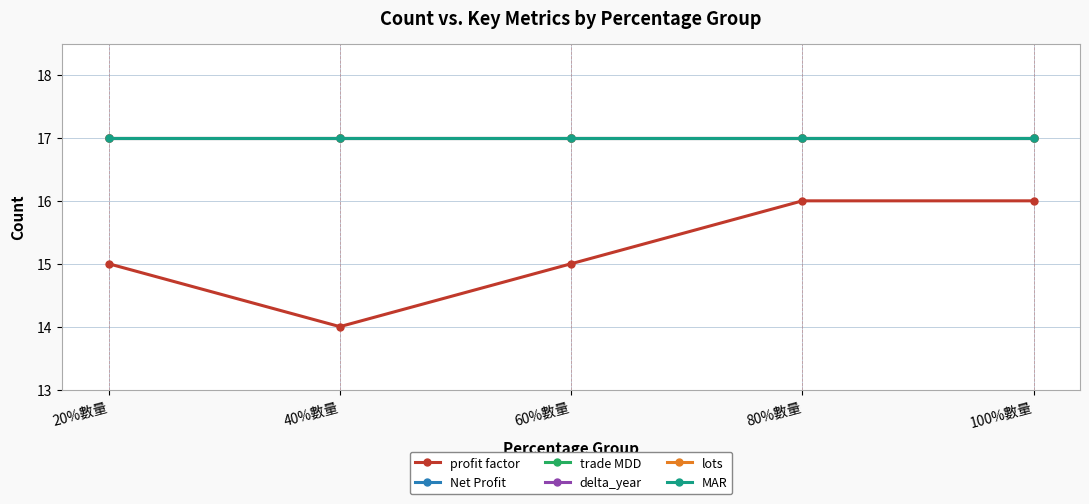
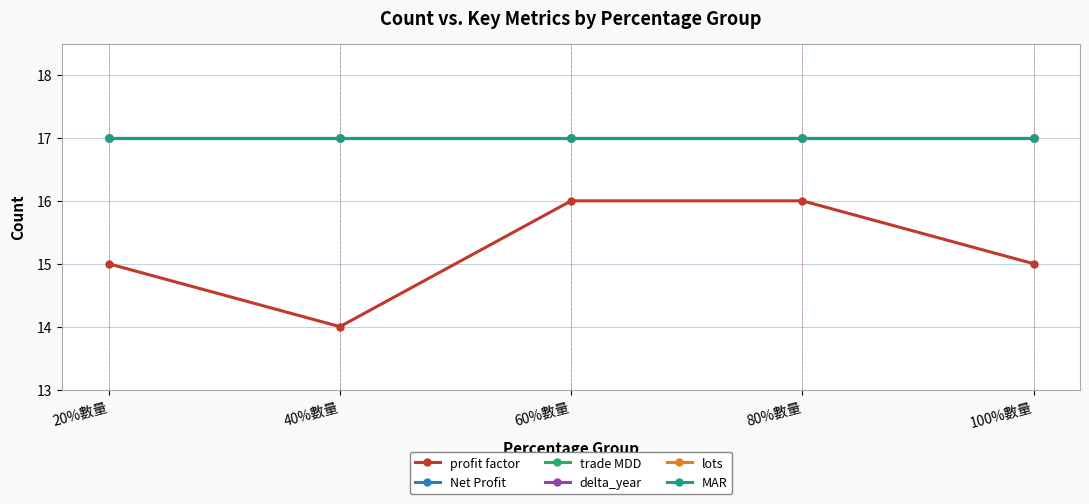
  {
    "profit factor": {
      "20%數量": 15,
      "40%數量": 14,
-     "60%數量": 15,
+     "60%數量": 16,
      "80%數量": 16,
-     "100%數量": 16
+     "100%數量": 15
    },
    "MAR": {
      "20%數量": 17,
      "40%數量": 17,
      "60%數量": 17,
      "80%數量": 17,
      "100%數量": 17
    }
  }
